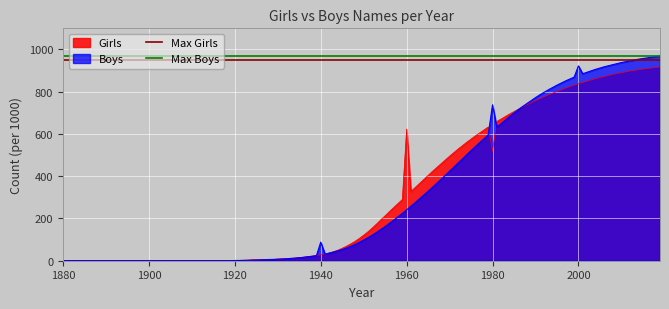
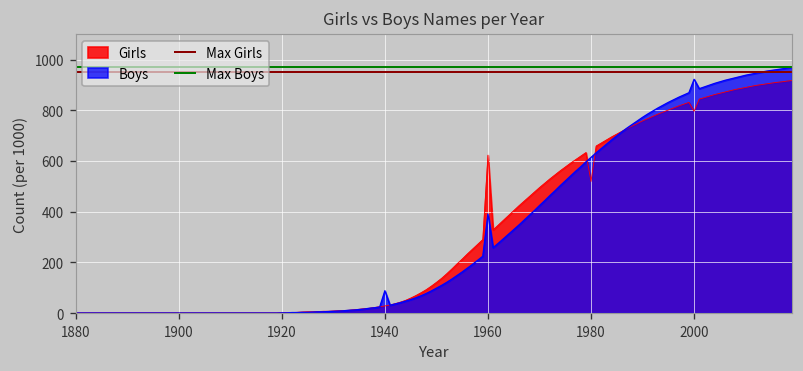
  {
    "Girls": {
      "1940": 30,
      "1960": 620,
      "1980": 520,
-     "2000": 840
+     "2000": 800
    },
    "Boys": {
      "1940": 90,
-     "1960": 240,
-     "1980": 740,
+     "1960": 390,
+     "1980": 610,
      "2000": 920
    }
  }
